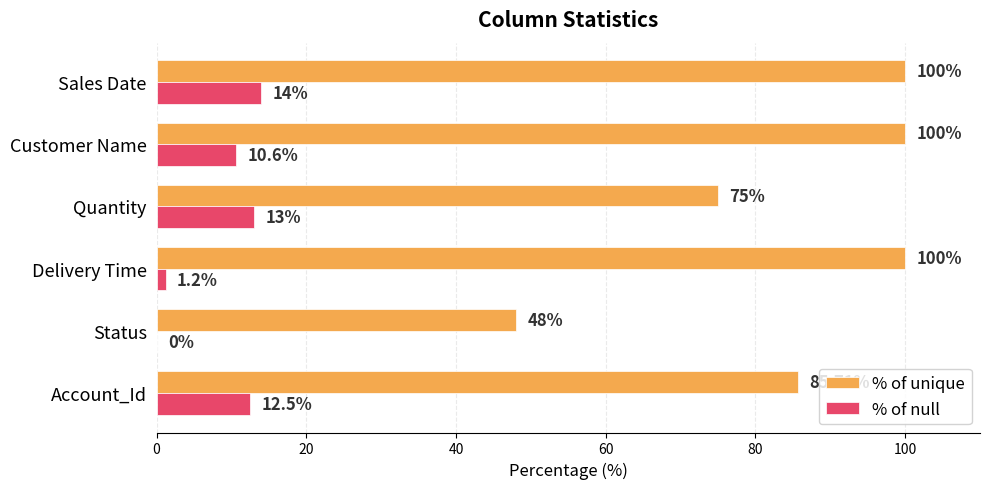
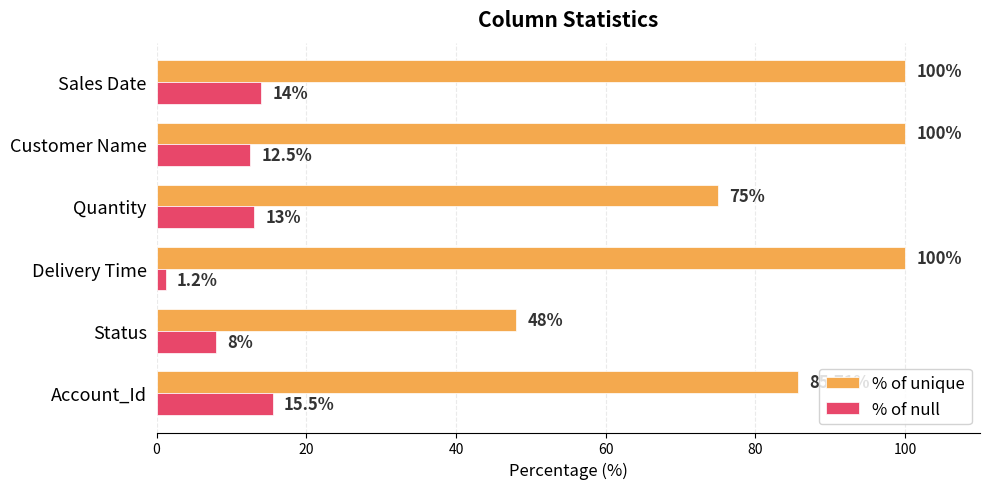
  {
    "% of unique": {
      "Sales Date": "100%",
      "Customer Name": "100%",
      "Quantity": "75%",
      "Delivery Time": "100%",
      "Status": "48%"
    },
    "% of null": {
      "Sales Date": "14%",
-     "Customer Name": "10.6%",
+     "Customer Name": "12.5%",
      "Quantity": "13%",
      "Delivery Time": "1.2%",
-     "Status": "0%",
-     "Account_Id": "12.5%"
+     "Status": "8%",
+     "Account_Id": "15.5%"
    }
  }
